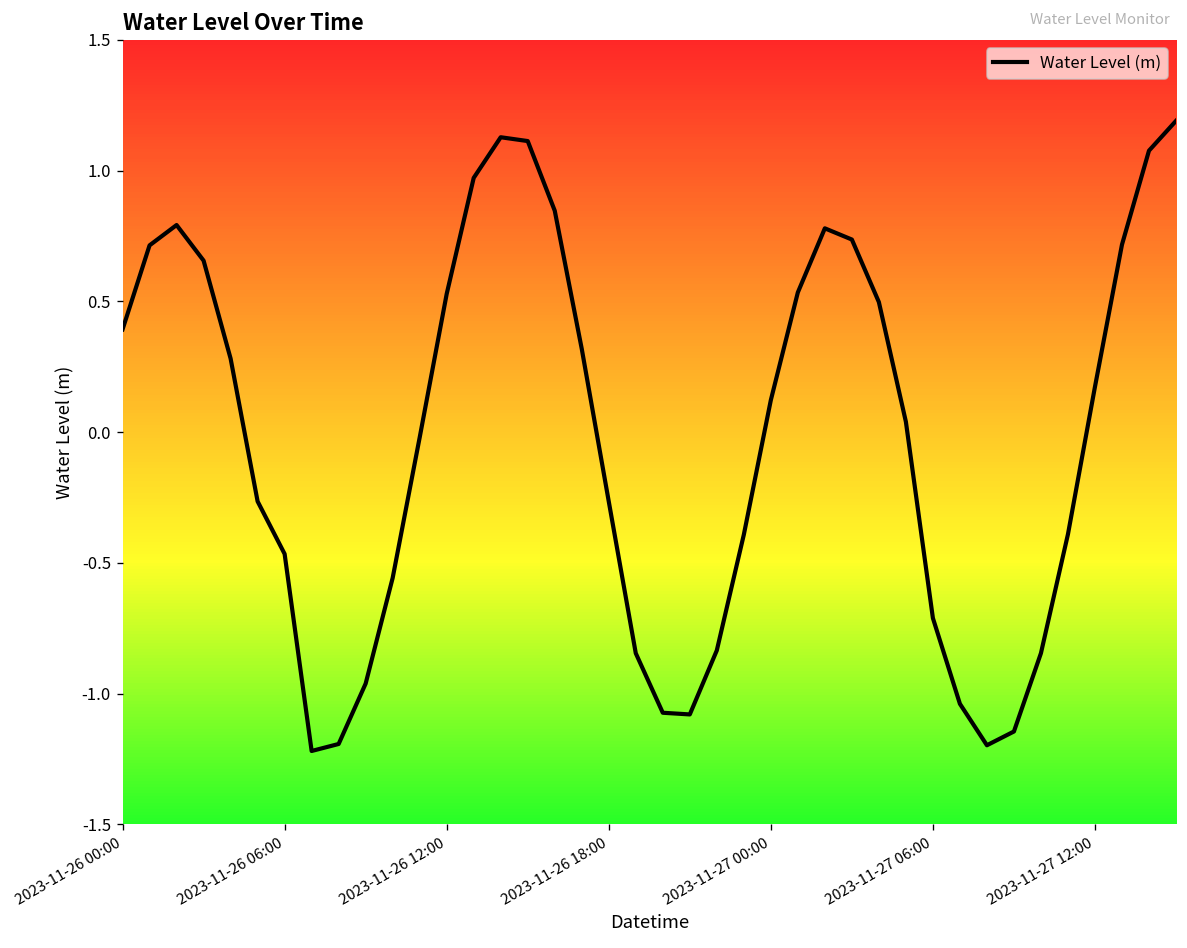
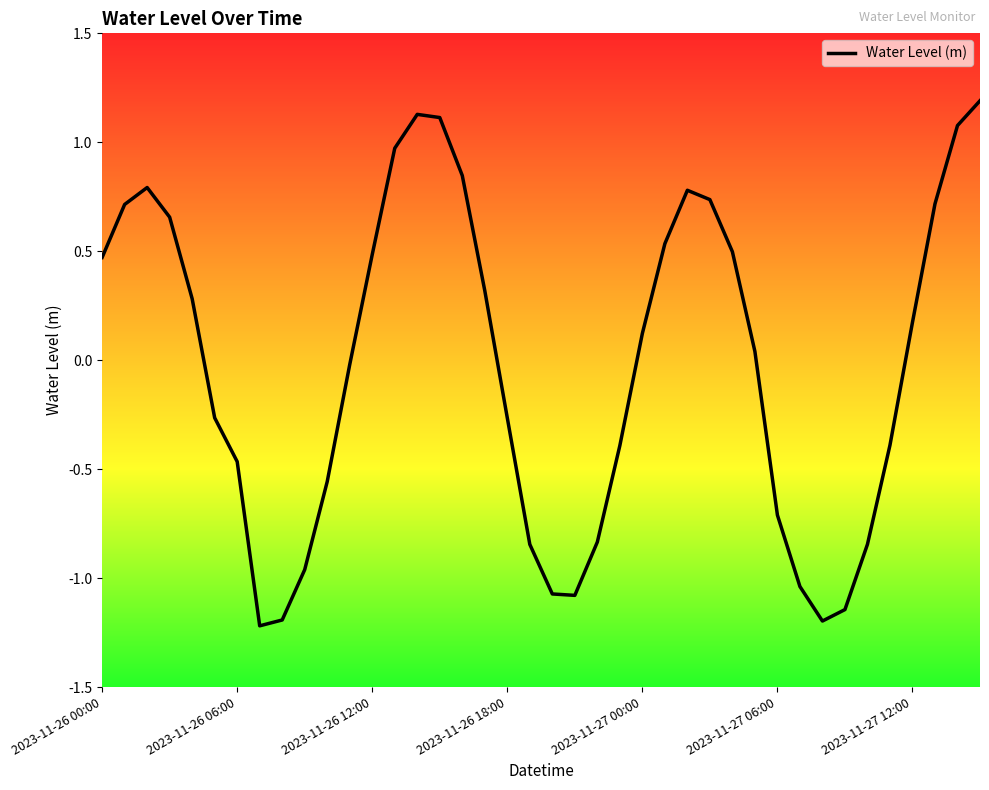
  {
-   "2023-11-26 00:00": 0.39,
+   "2023-11-26 00:00": 0.47,
    "2023-11-26 06:00": -0.47,
-   "2023-11-26 12:00": 0.53,
+   "2023-11-26 12:00": 0.48,
    "2023-11-26 18:00": -0.26,
    "2023-11-27 00:00": 0.12,
    "2023-11-27 06:00": -0.71,
    "2023-11-27 12:00": 0.17
  }
